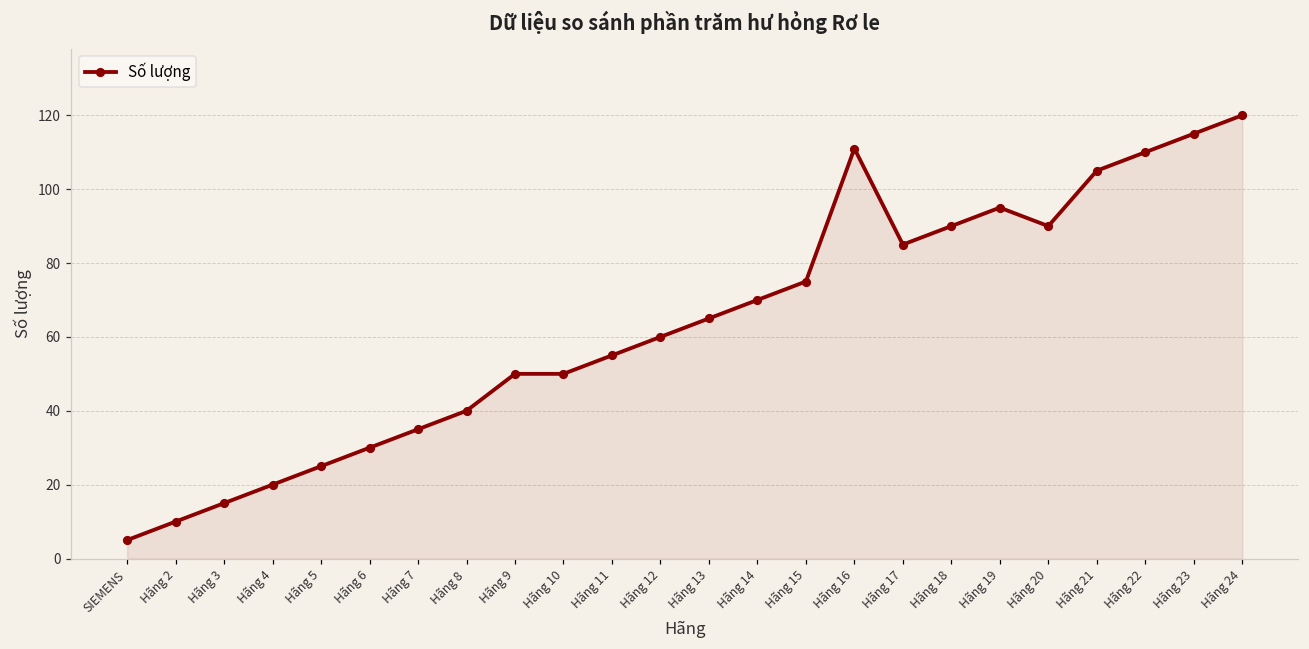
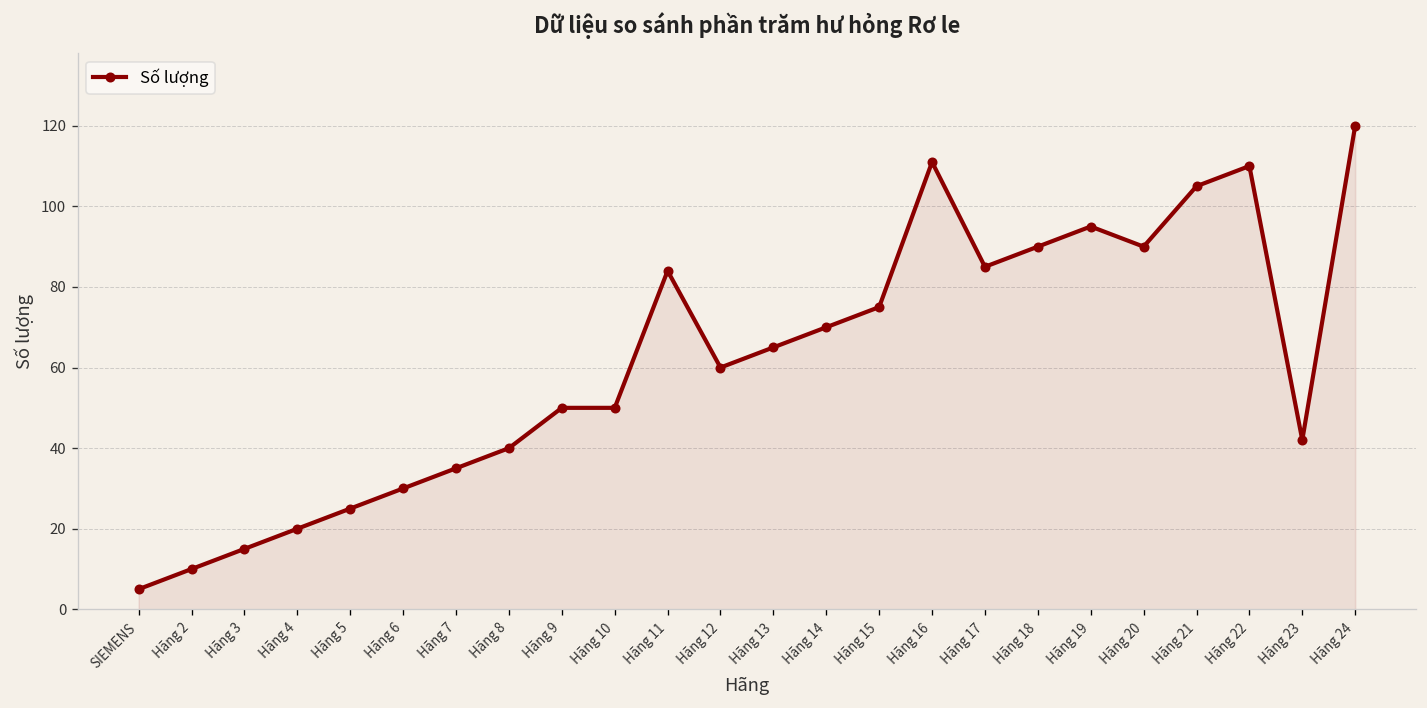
  {
    "SIEMENS": 5,
    "Hãng 2": 10,
    "Hãng 3": 15,
    "Hãng 4": 20,
    "Hãng 5": 25,
    "Hãng 6": 30,
    "Hãng 7": 35,
    "Hãng 8": 40,
    "Hãng 9": 50,
    "Hãng 10": 50,
-   "Hãng 11": 55,
+   "Hãng 11": 84,
    "Hãng 12": 60,
    "Hãng 13": 65,
    "Hãng 14": 70,
    "Hãng 15": 75,
    "Hãng 16": 111,
    "Hãng 17": 85,
    "Hãng 18": 90,
    "Hãng 19": 95,
    "Hãng 20": 90,
    "Hãng 21": 105,
    "Hãng 22": 110,
-   "Hãng 23": 115,
+   "Hãng 23": 42,
    "Hãng 24": 120
  }
